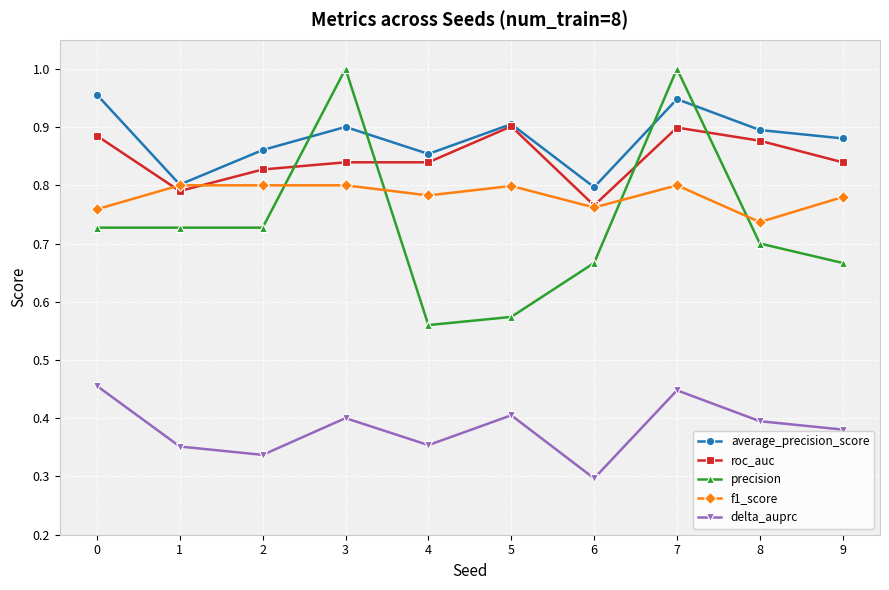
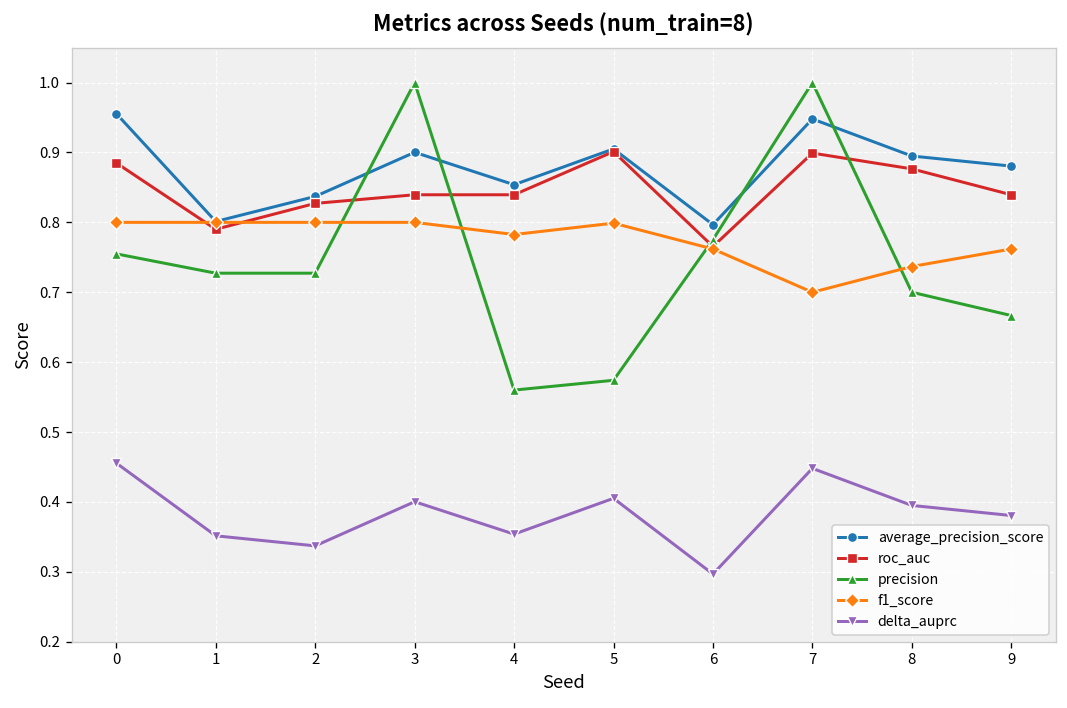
  {
    "average_precision_score": {
      "0": 0.96,
-     "2": 0.86,
+     "2": 0.84,
      "3": 0.90,
      "4": 0.85,
      "6": 0.80,
      "7": 0.95,
      "8": 0.89,
      "9": 0.88
    },
    "roc_auc": {
      "0": 0.88,
      "1": 0.79,
      "2": 0.83,
      "3": 0.84,
      "4": 0.84,
      "7": 0.90,
      "8": 0.88,
      "9": 0.84
    },
    "precision": {
-     "0": 0.73,
+     "0": 0.75,
      "1": 0.73,
      "2": 0.73,
      "3": 1.00,
      "4": 0.56,
      "5": 0.57,
-     "6": 0.67,
+     "6": 0.78,
      "7": 1.00,
      "8": 0.70,
      "9": 0.67
    },
    "f1_score": {
-     "0": 0.76,
+     "0": 0.80,
      "2": 0.80,
      "3": 0.80,
      "4": 0.78,
      "5": 0.80,
-     "7": 0.8,
+     "7": 0.7,
      "8": 0.74,
-     "9": 0.78
+     "9": 0.76
    },
    "delta_auprc": {
      "0": 0.46,
      "1": 0.35,
      "2": 0.34,
      "3": 0.40,
      "4": 0.35,
      "5": 0.41,
      "6": 0.30,
      "7": 0.45,
      "8": 0.39,
      "9": 0.38
    }
  }
